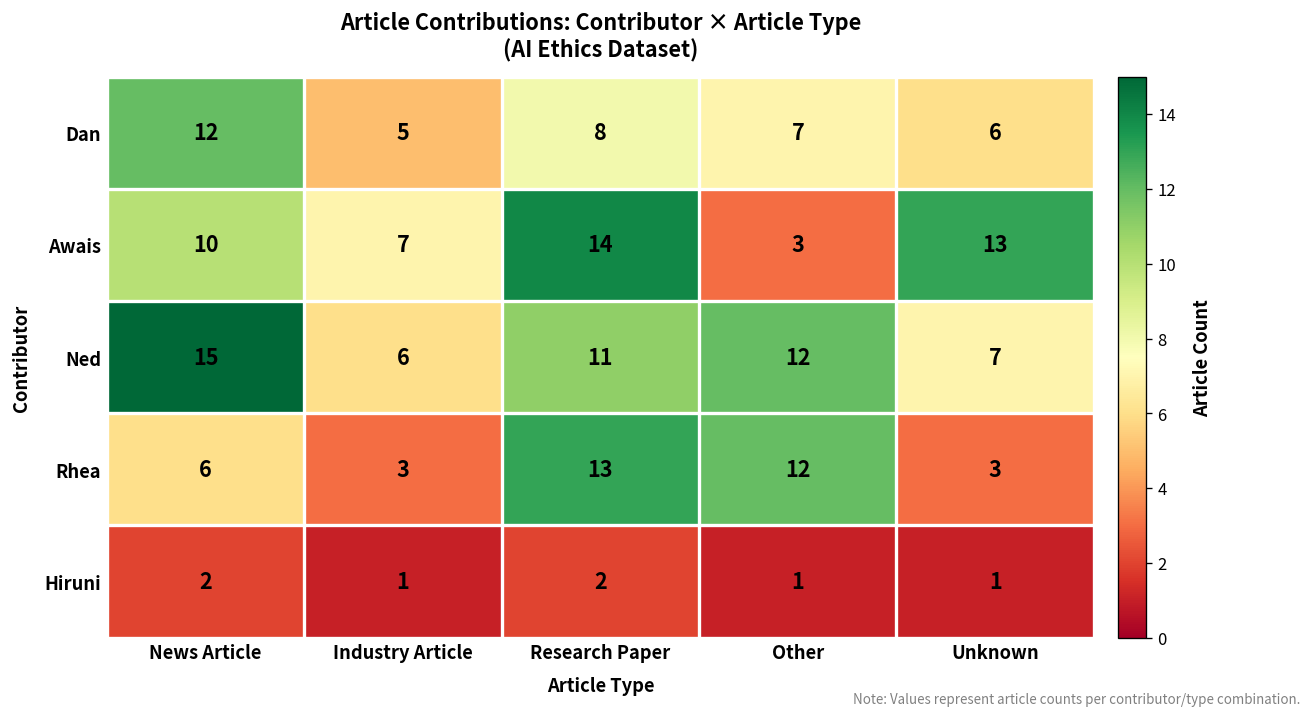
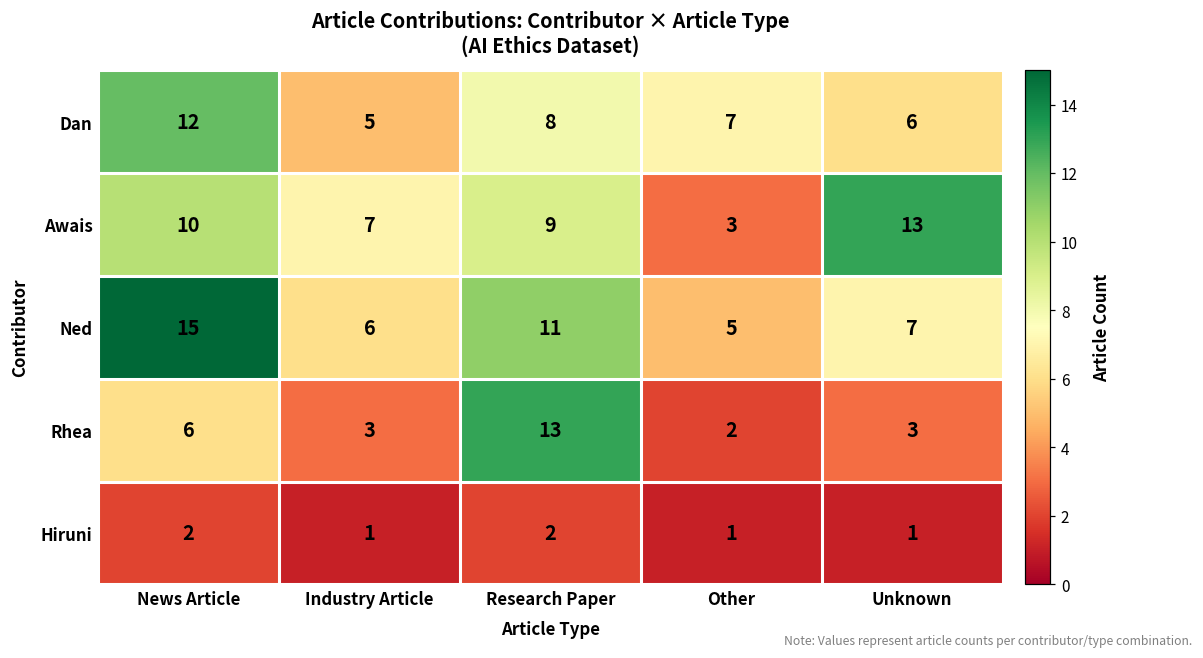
  {
    "Dan": {
      "News Article": 12,
      "Industry Article": 5,
      "Research Paper": 8,
      "Other": 7,
      "Unknown": 6
    },
    "Awais": {
      "News Article": 10,
      "Industry Article": 7,
-     "Research Paper": 14,
+     "Research Paper": 9,
      "Other": 3,
      "Unknown": 13
    },
    "Ned": {
      "News Article": 15,
      "Industry Article": 6,
      "Research Paper": 11,
-     "Other": 12,
+     "Other": 5,
      "Unknown": 7
    },
    "Rhea": {
      "News Article": 6,
      "Industry Article": 3,
      "Research Paper": 13,
-     "Other": 12,
+     "Other": 2,
      "Unknown": 3
    },
    "Hiruni": {
      "News Article": 2,
      "Industry Article": 1,
      "Research Paper": 2,
      "Other": 1,
      "Unknown": 1
    }
  }
